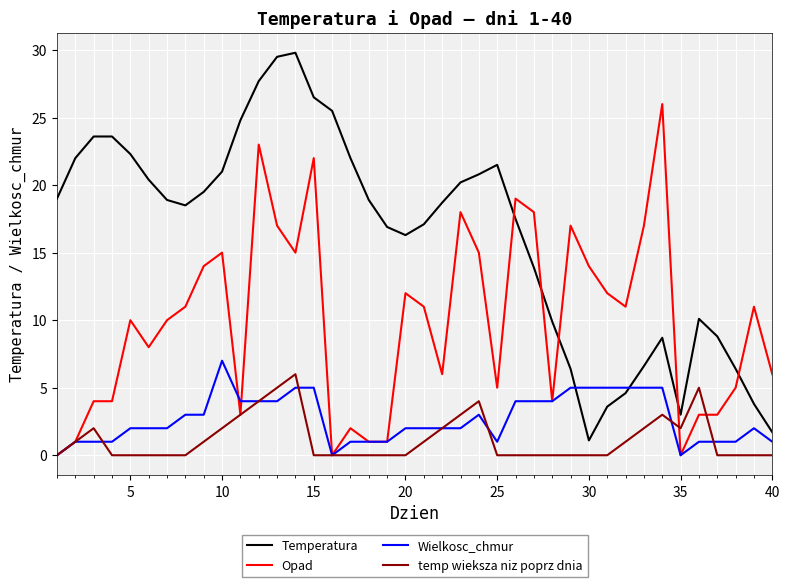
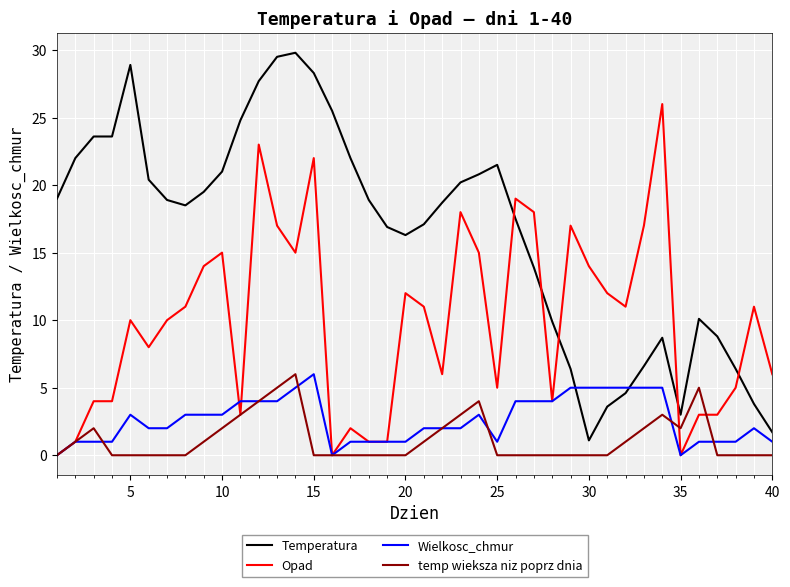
  {
    "Temperatura": {
-     "5": 22.3,
+     "5": 28.9,
      "10": 21.0,
-     "15": 26.5,
+     "15": 28.3,
      "20": 16.3,
      "25": 21.5,
      "30": 1.1,
      "35": 3.0,
      "40": 1.7
    },
    "Opad": {
      "5": 10.0,
      "10": 15.0,
      "15": 22.0,
      "20": 12.0,
      "25": 5.0,
      "30": 14.0,
      "40": 6.0
    },
    "Wielkosc_chmur": {
-     "5": 2,
-     "10": 7,
-     "15": 5,
-     "20": 2,
+     "5": 3,
+     "10": 3,
+     "15": 6,
+     "20": 1,
      "25": 1,
      "30": 5,
      "40": 1
    },
    "temp wieksza niz poprz dnia": {
      "5": 0.0,
      "10": 2.0,
      "15": 0.0,
      "20": 0.0,
      "25": 0.0,
      "30": 0.0,
      "35": 2.0,
      "40": 0.0
    }
  }
